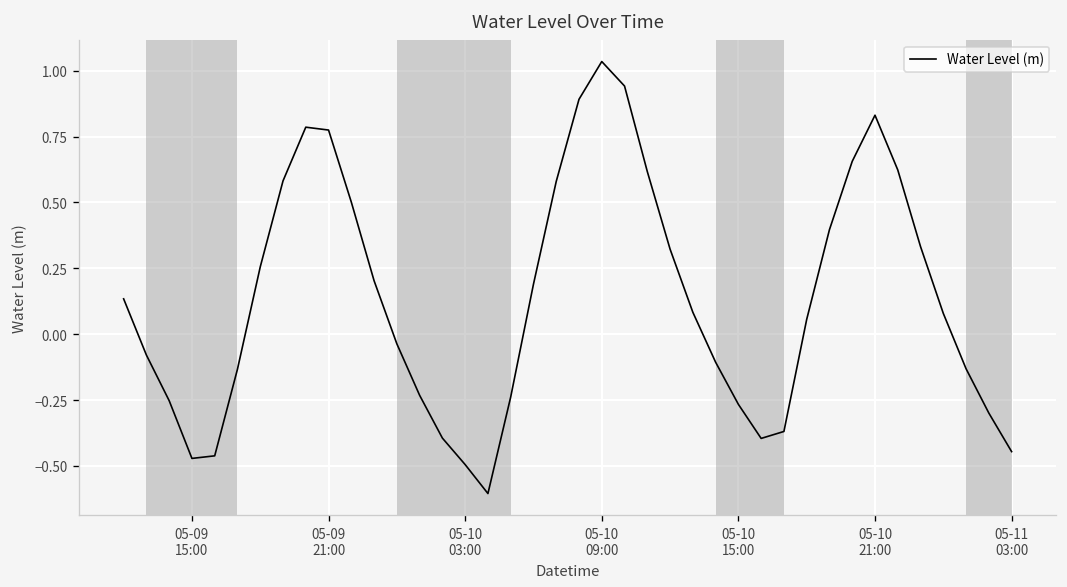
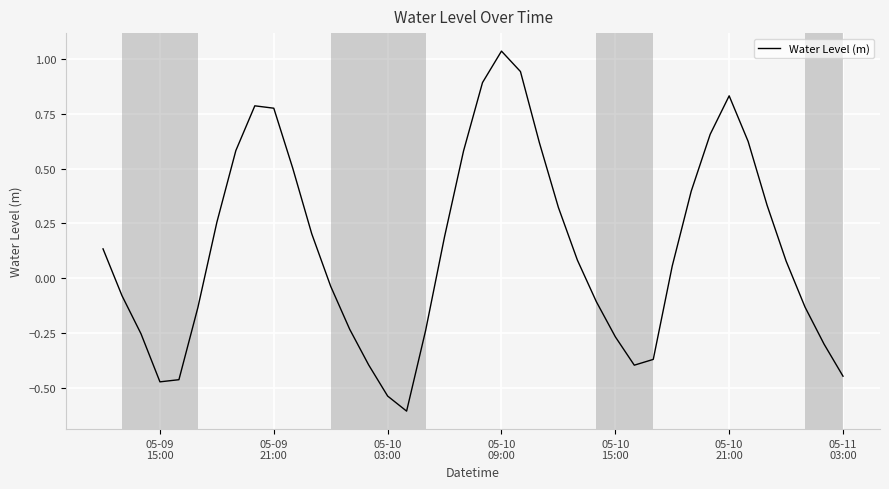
  {
    "05-09 15:00": -0.47,
    "05-09 21:00": 0.77,
-   "05-10 03:00": -0.50,
+   "05-10 03:00": -0.54,
    "05-10 09:00": 1.03,
    "05-10 15:00": -0.27,
    "05-10 21:00": 0.83,
    "05-11 03:00": -0.45
  }
